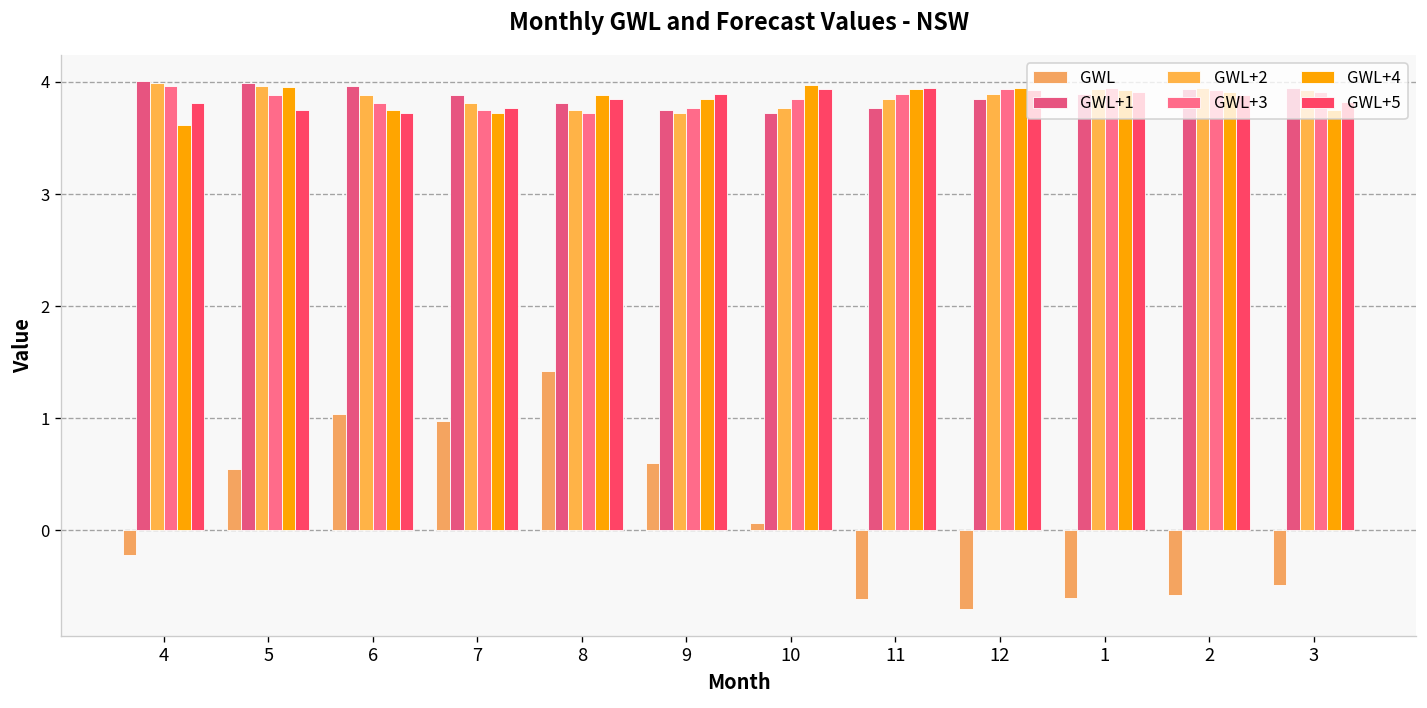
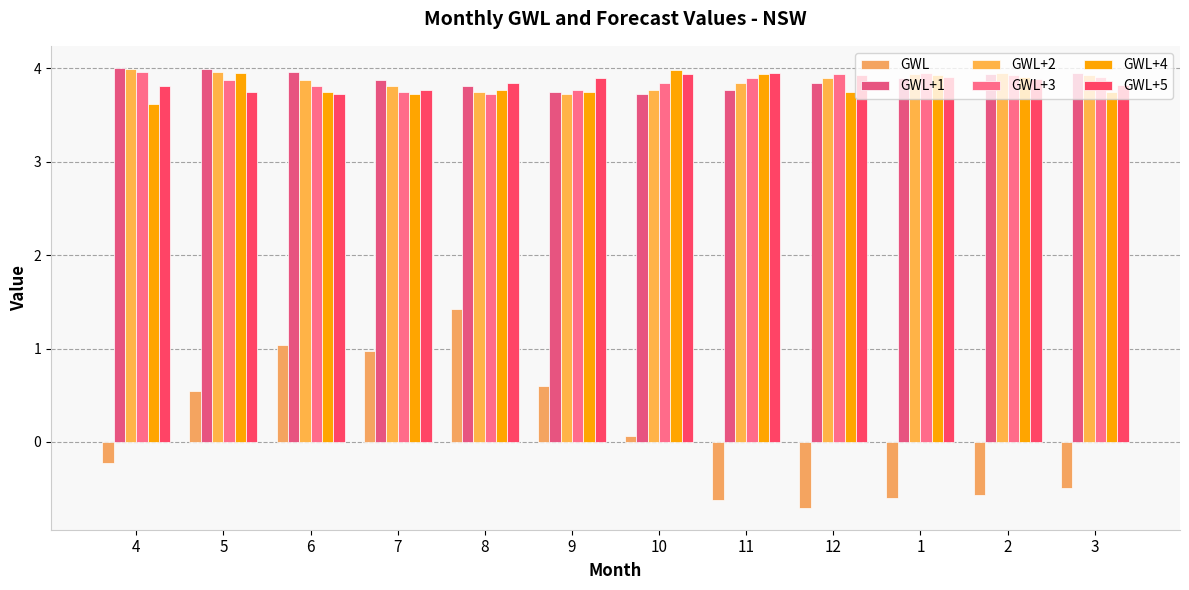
  {
    "GWL+4": {
      "4": 3.6,
      "5": 4.0,
      "6": 3.7,
      "7": 3.7,
-     "8": 3.9,
-     "9": 3.84,
+     "8": 3.8,
+     "9": 3.75,
      "10": 4.0,
      "11": 3.9,
-     "12": 3.9
+     "12": 3.7
    }
  }
